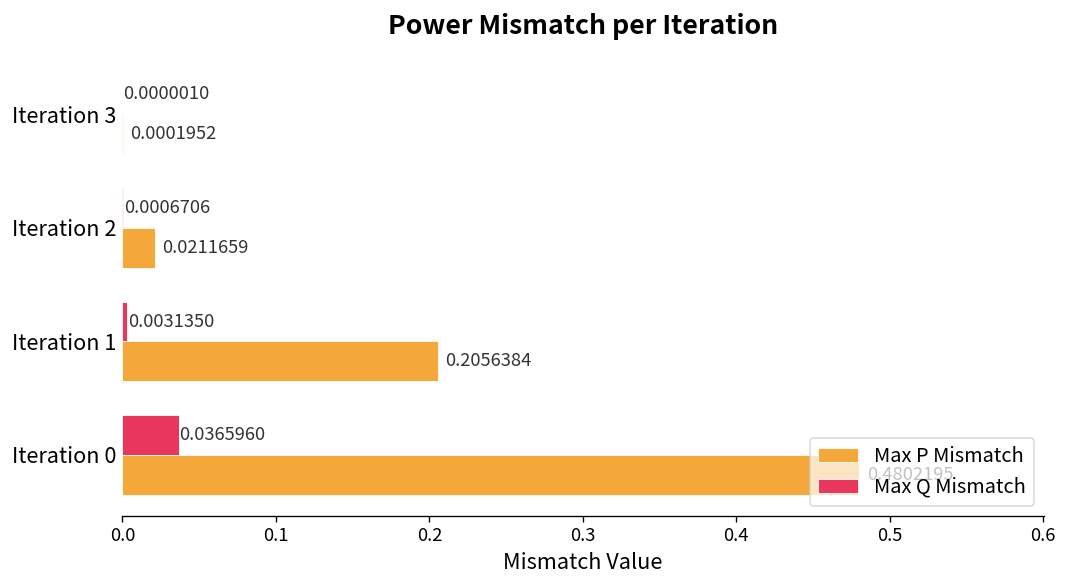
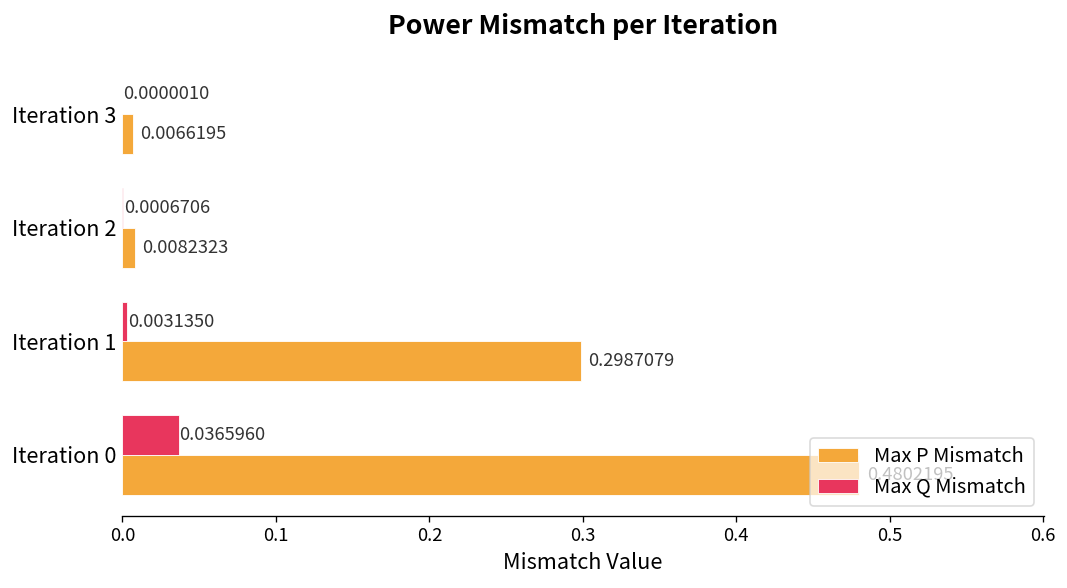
  {
    "Max P Mismatch": {
-     "Iteration 3": 0.0001952,
-     "Iteration 2": 0.0211659,
-     "Iteration 1": 0.2056384
+     "Iteration 3": 0.0066195,
+     "Iteration 2": 0.0082323,
+     "Iteration 1": 0.2987079
    },
    "Max Q Mismatch": {
      "Iteration 3": 0.0000010,
      "Iteration 2": 0.0006706,
      "Iteration 1": 0.0031350,
      "Iteration 0": 0.0365960
    }
  }
